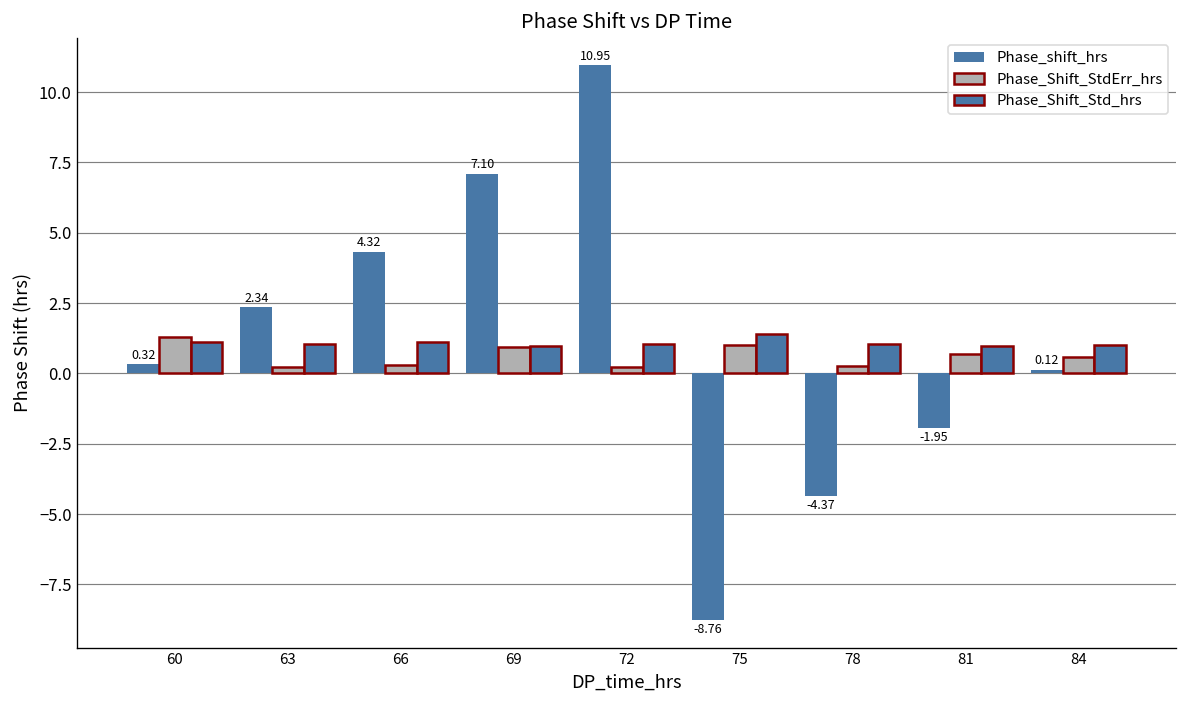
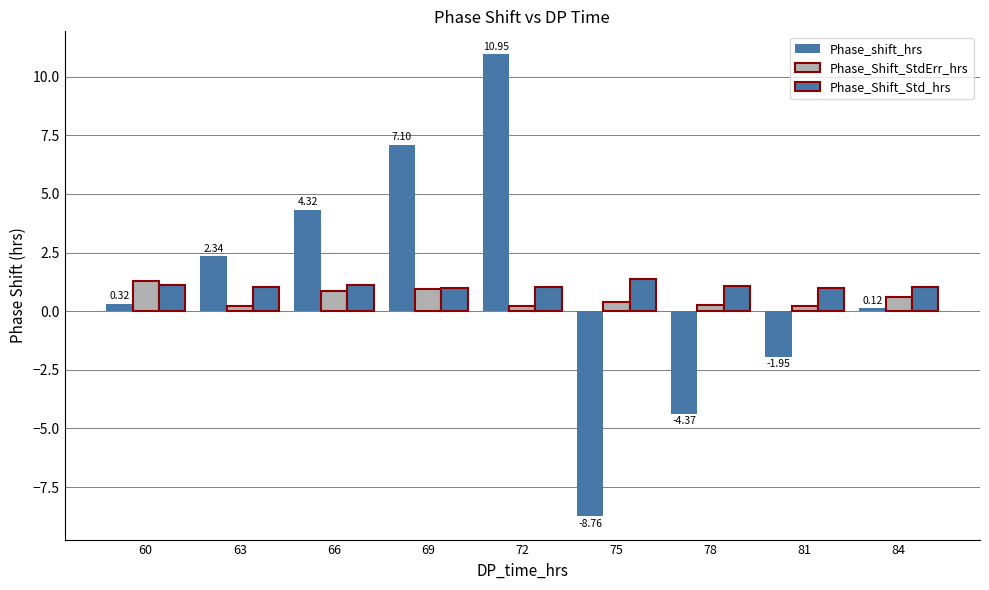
  {
    "Phase_Shift_StdErr_hrs": {
      "60": 1.3,
      "63": 0.2,
-     "66": 0.3,
+     "66": 0.9,
      "69": 0.9,
      "72": 0.2,
-     "75": 1.0,
+     "75": 0.4,
      "78": 0.2,
-     "81": 0.7,
+     "81": 0.2,
      "84": 0.6
    }
  }
